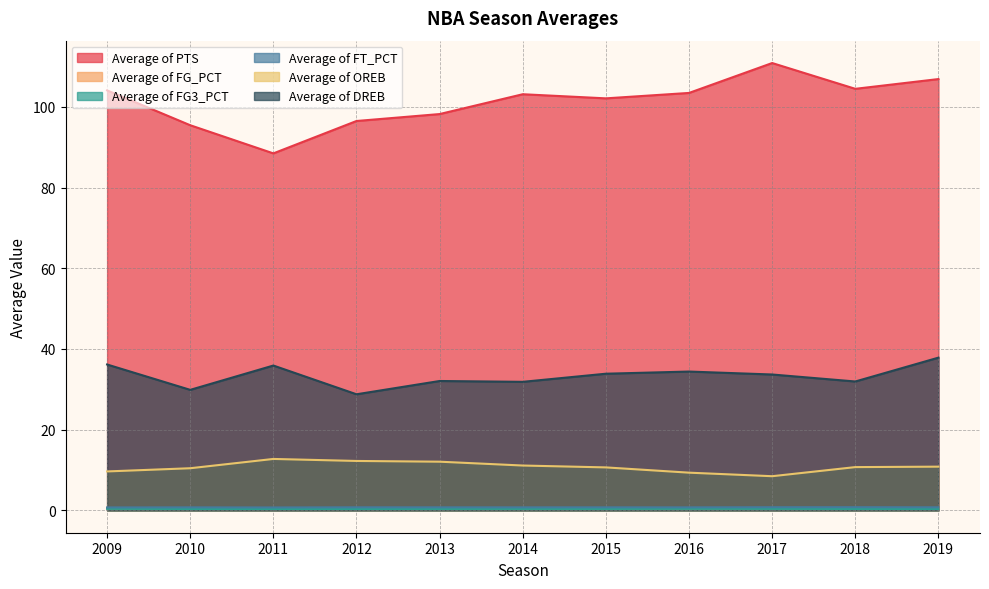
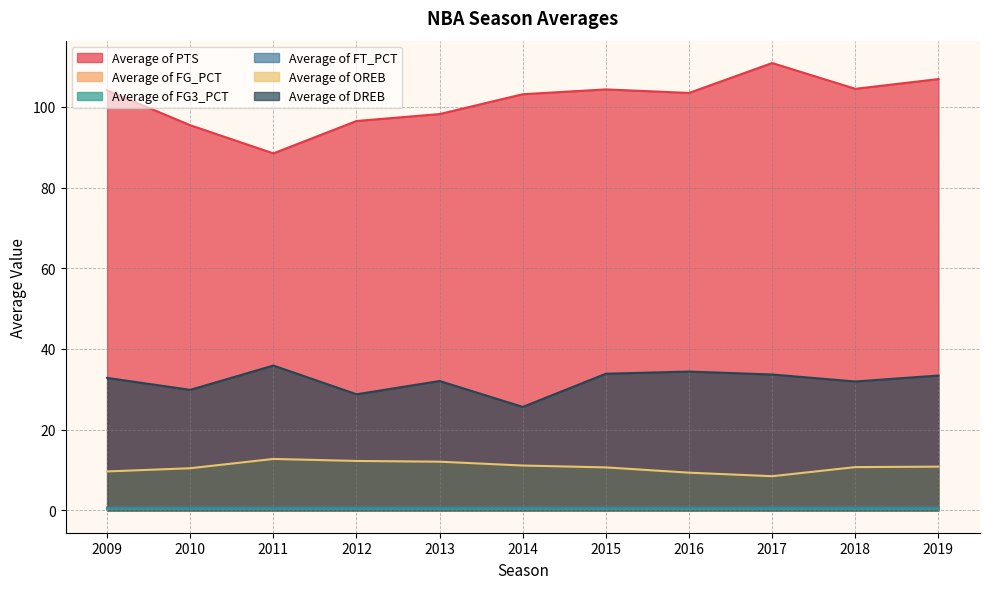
  {
    "Average of PTS": {
      "2010": 95,
      "2011": 88,
      "2012": 97,
      "2013": 98,
      "2014": 103,
-     "2015": 102,
+     "2015": 104,
      "2016": 103,
      "2017": 111,
      "2018": 104,
      "2019": 107
    },
    "Average of DREB": {
-     "2009": 36,
+     "2009": 33,
      "2010": 30,
      "2011": 36,
      "2012": 29,
      "2013": 32,
-     "2014": 32,
+     "2014": 26,
      "2015": 34,
      "2016": 34,
      "2017": 34,
      "2018": 32,
-     "2019": 38
+     "2019": 33
    }
  }
